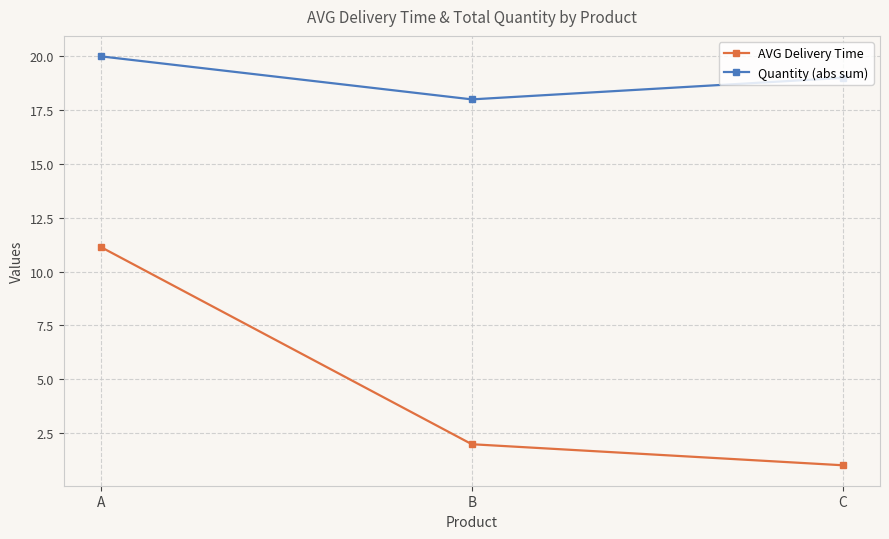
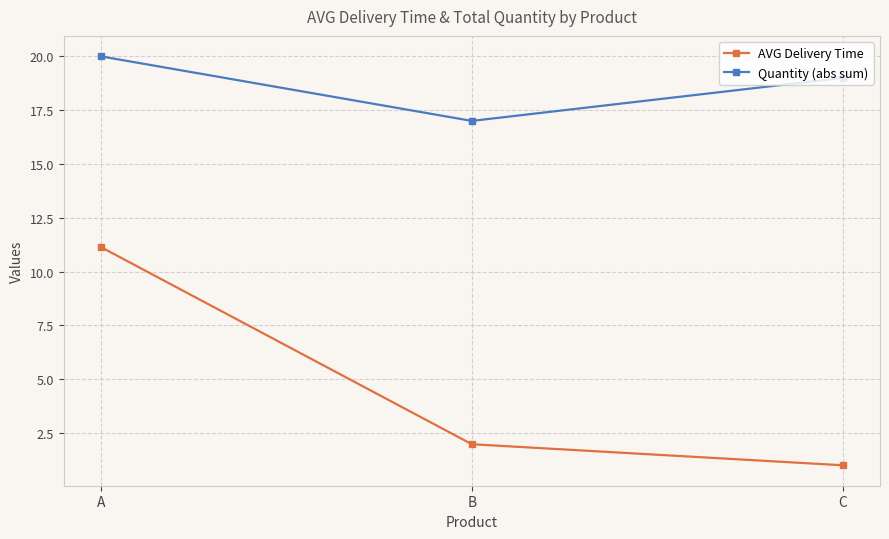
  {
    "AVG Delivery Time": {
      "A": 11.1,
      "B": 2,
      "C": 1
    },
    "Quantity (abs sum)": {
      "A": 20,
-     "B": 18
+     "B": 17
    }
  }
